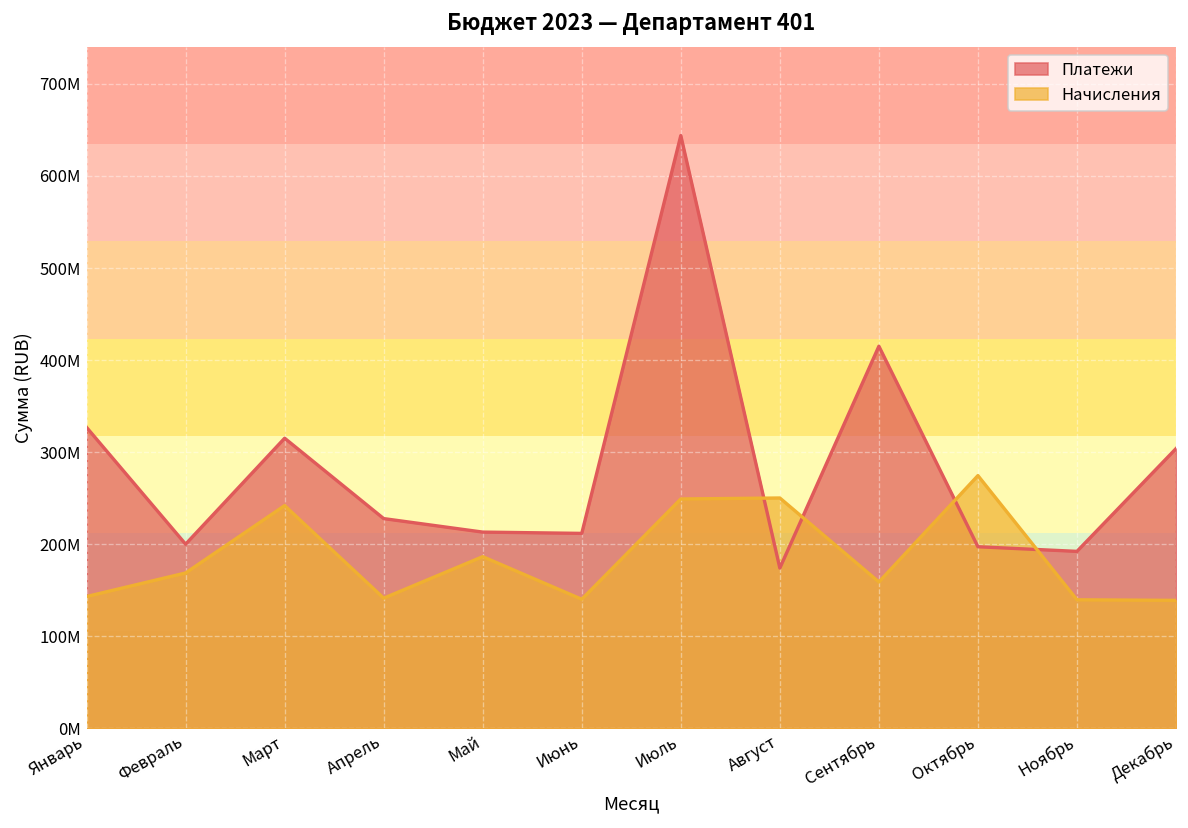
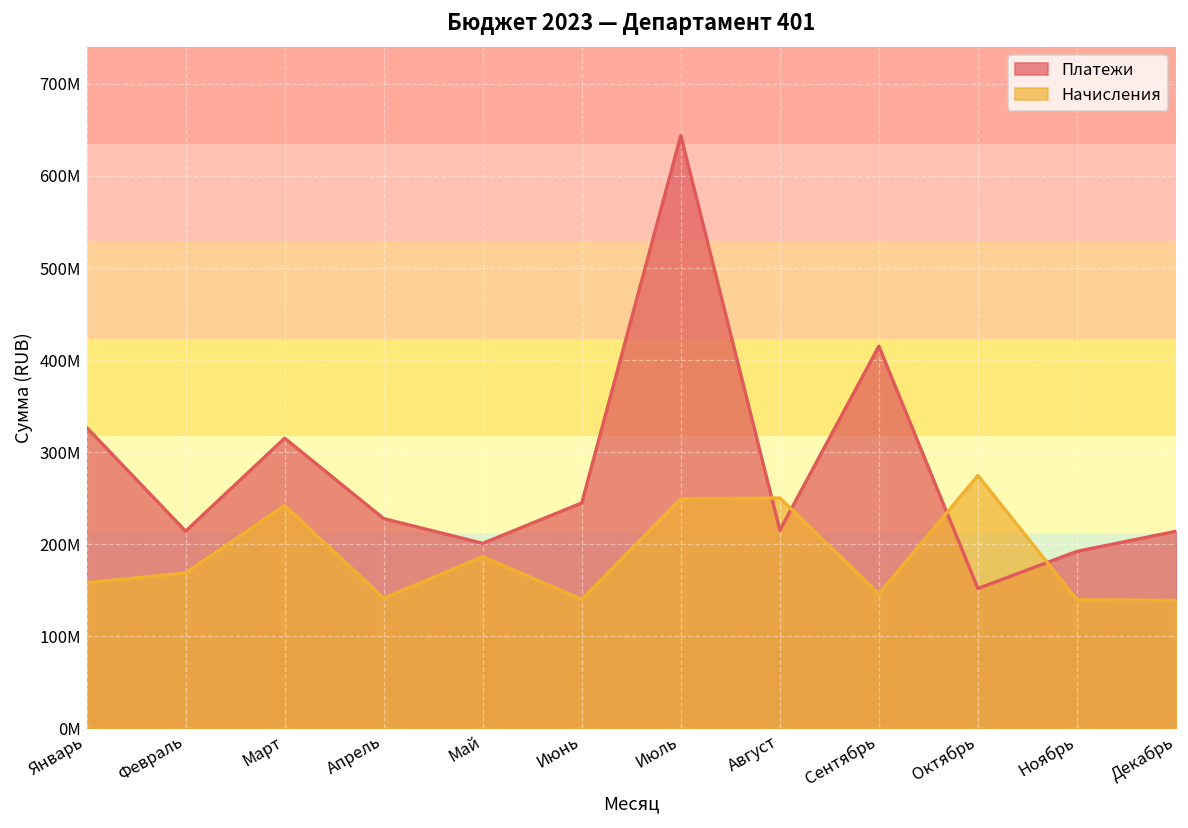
  {
    "Платежи": {
      "Январь": 330000000,
-     "Февраль": 200000000,
+     "Февраль": 210000000,
      "Март": 320000000,
      "Апрель": 230000000,
-     "Май": 210000000,
-     "Июнь": 210000000,
+     "Май": 200000000,
+     "Июнь": 240000000,
      "Июль": 640000000,
-     "Август": 170000000,
+     "Август": 220000000,
      "Сентябрь": 420000000,
-     "Октябрь": 200000000,
+     "Октябрь": 150000000,
      "Ноябрь": 190000000,
-     "Декабрь": 300000000
+     "Декабрь": 210000000
    },
    "Начисления": {
-     "Январь": 140000000,
+     "Январь": 160000000,
      "Февраль": 170000000,
      "Март": 240000000,
      "Апрель": 140000000,
      "Май": 190000000,
      "Июнь": 140000000,
      "Июль": 250000000,
      "Август": 250000000,
-     "Сентябрь": 160000000,
+     "Сентябрь": 150000000,
      "Октябрь": 270000000,
      "Ноябрь": 140000000,
      "Декабрь": 140000000
    }
  }
